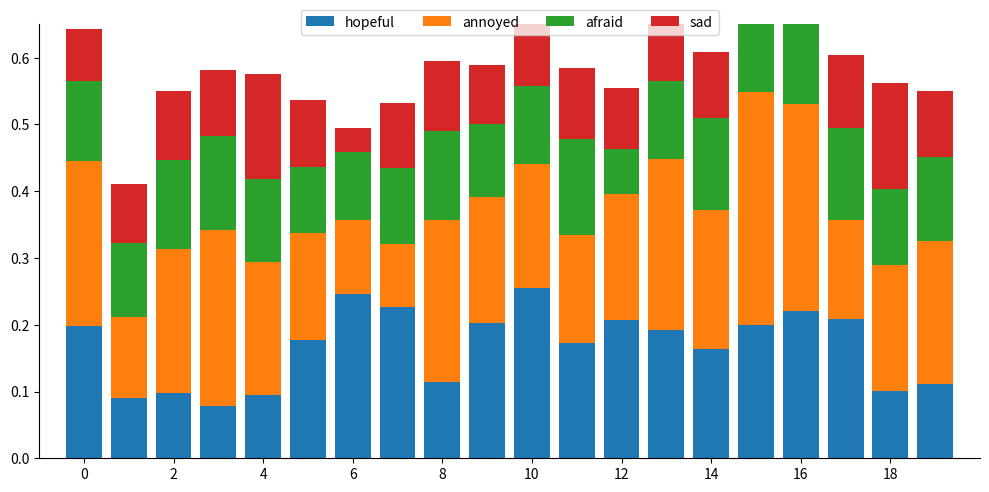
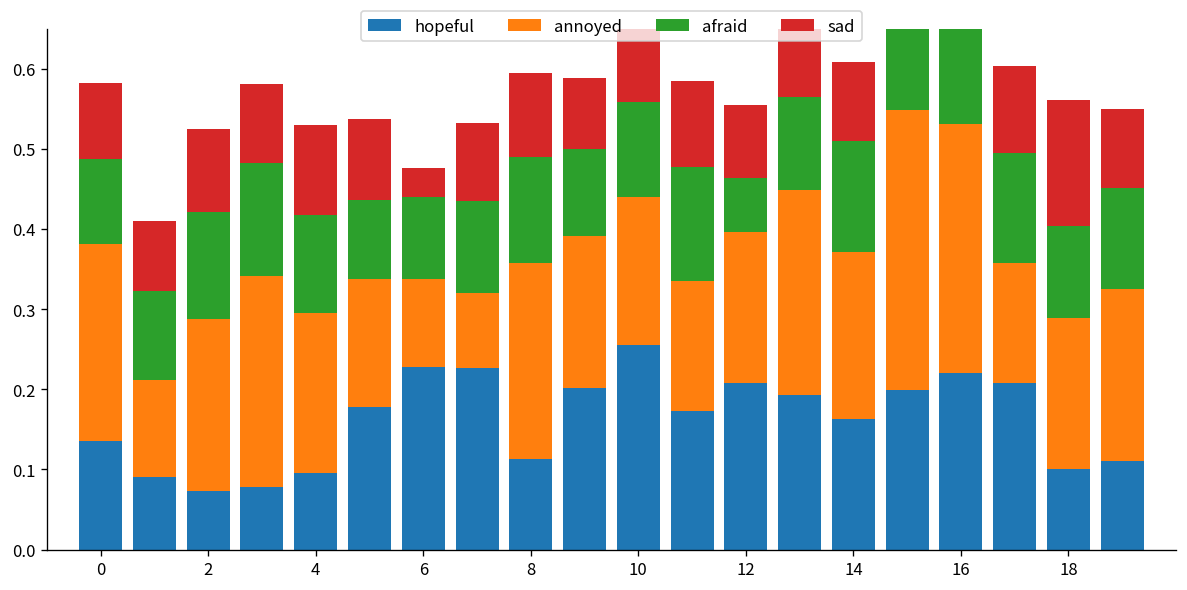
  {
    "hopeful": {
-     "0": 0.20,
-     "2": 0.10,
+     "0": 0.14,
+     "2": 0.07,
      "4": 0.10,
-     "6": 0.25,
+     "6": 0.23,
      "8": 0.11,
      "10": 0.25,
      "12": 0.21,
      "14": 0.16,
      "16": 0.22,
      "18": 0.10
    },
    "annoyed": {
      "0": 0.25,
      "2": 0.21,
      "4": 0.20,
      "6": 0.11,
      "8": 0.24,
      "10": 0.19,
      "12": 0.19,
      "14": 0.21,
      "16": 0.31,
      "18": 0.19
    },
    "afraid": {
-     "0": 0.12,
+     "0": 0.10,
      "2": 0.13,
      "4": 0.12,
      "6": 0.10,
      "8": 0.13,
      "10": 0.12,
      "12": 0.07,
      "14": 0.14,
      "16": 0.12,
      "18": 0.11
    },
    "sad": {
-     "0": 0.08,
+     "0": 0.09,
      "2": 0.10,
-     "4": 0.16,
+     "4": 0.11,
      "6": 0.04,
      "8": 0.10,
      "12": 0.09,
      "14": 0.10,
      "18": 0.16
    }
  }
